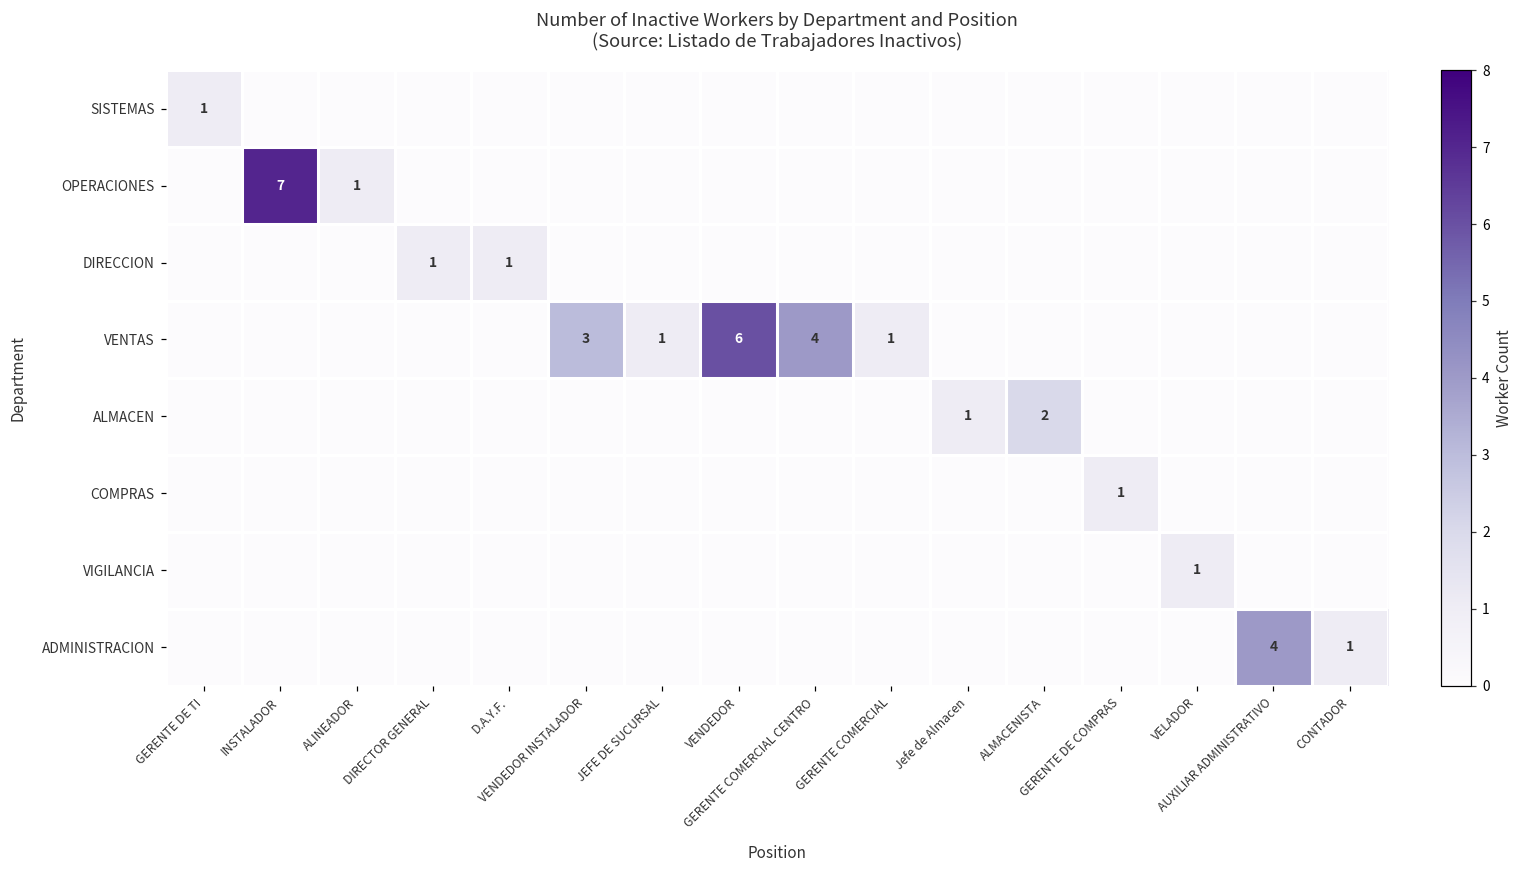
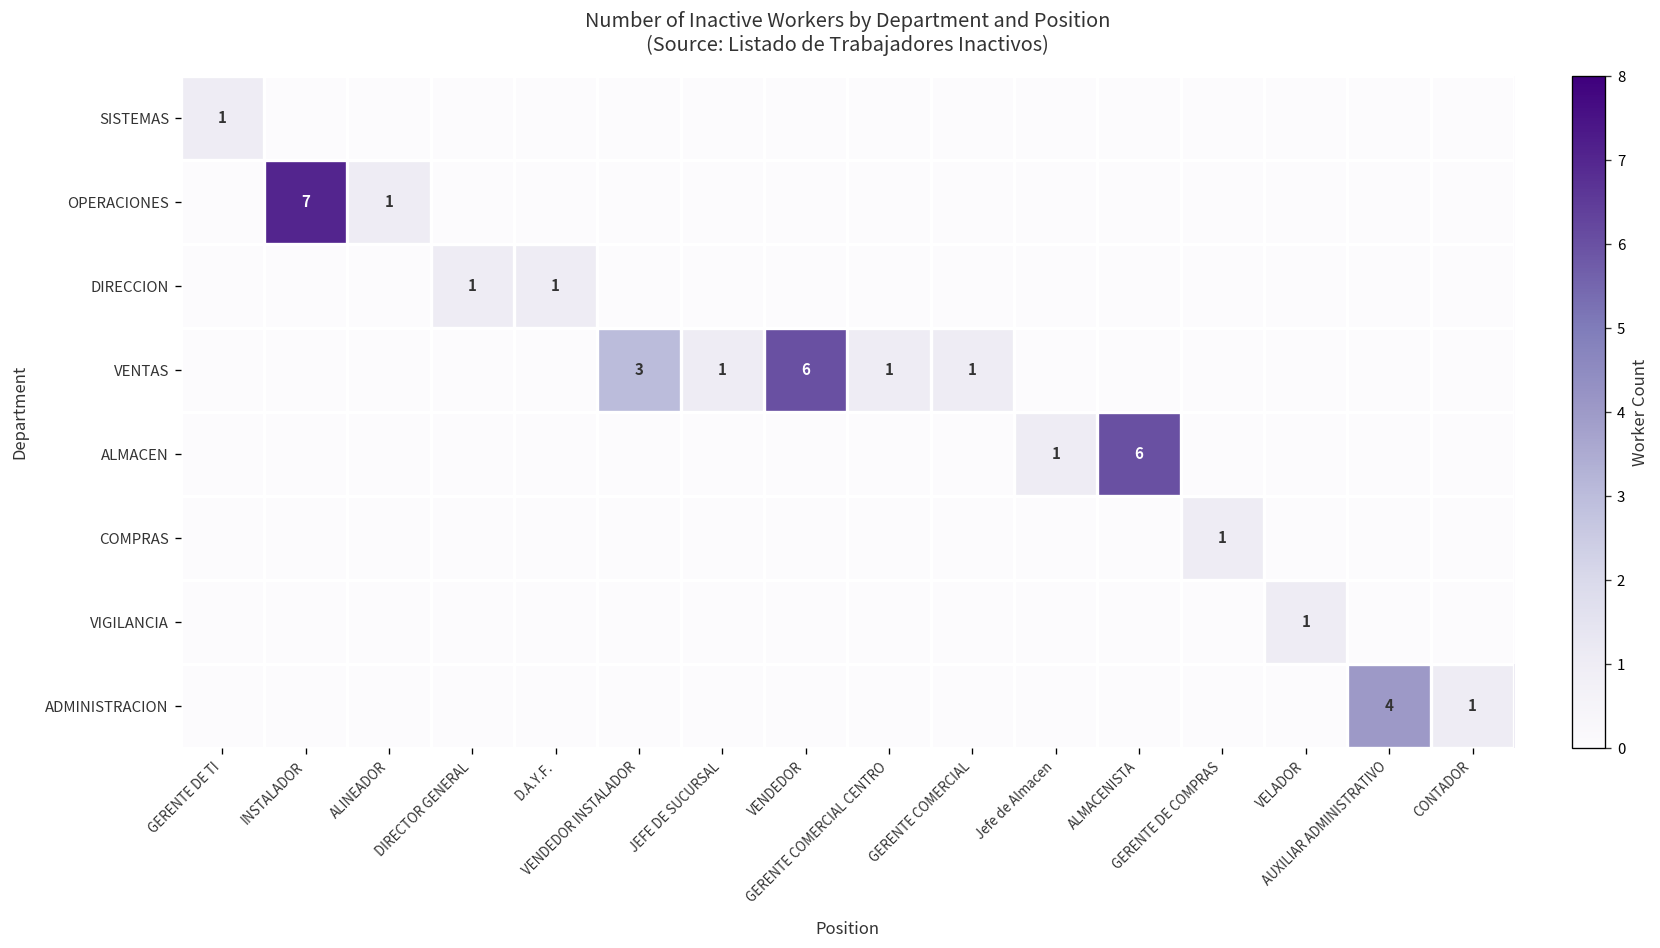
  {
    "SISTEMAS": {
      "GERENTE DE TI": 1
    },
    "OPERACIONES": {
      "INSTALADOR": 7,
      "ALINEADOR": 1
    },
    "DIRECCION": {
      "DIRECTOR GENERAL": 1,
      "D.A.Y.F.": 1
    },
    "VENTAS": {
      "VENDEDOR INSTALADOR": 3,
      "JEFE DE SUCURSAL": 1,
      "VENDEDOR": 6,
-     "GERENTE COMERCIAL CENTRO": 4,
+     "GERENTE COMERCIAL CENTRO": 1,
      "GERENTE COMERCIAL": 1
    },
    "ALMACEN": {
      "Jefe de Almacen": 1,
-     "ALMACENISTA": 2
+     "ALMACENISTA": 6
    },
    "COMPRAS": {
      "GERENTE DE COMPRAS": 1
    },
    "VIGILANCIA": {
      "VELADOR": 1
    },
    "ADMINISTRACION": {
      "AUXILIAR ADMINISTRATIVO": 4,
      "CONTADOR": 1
    }
  }
